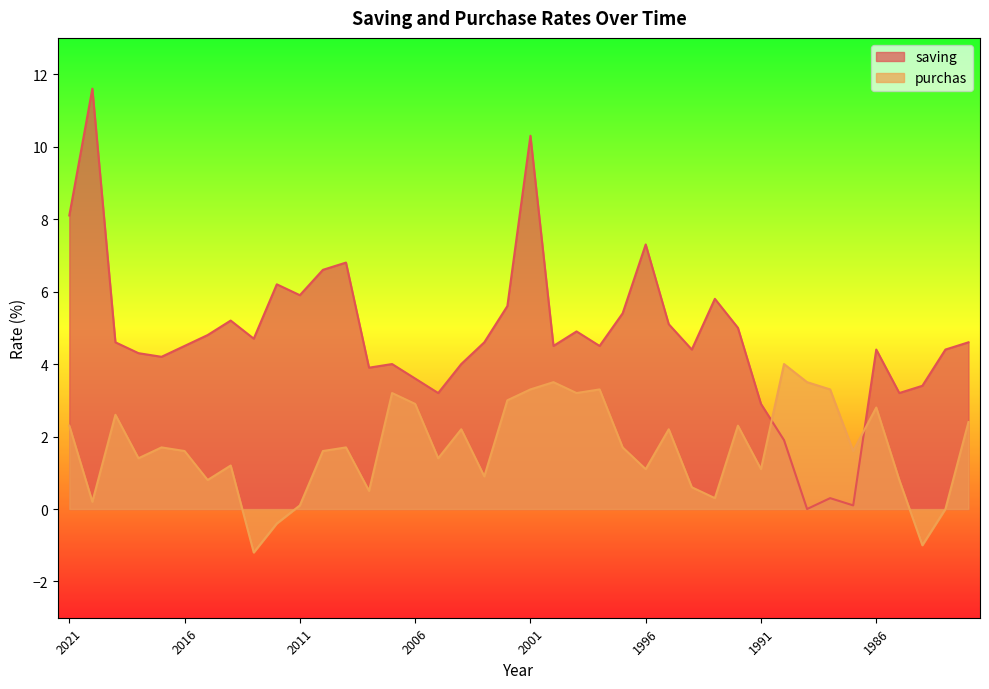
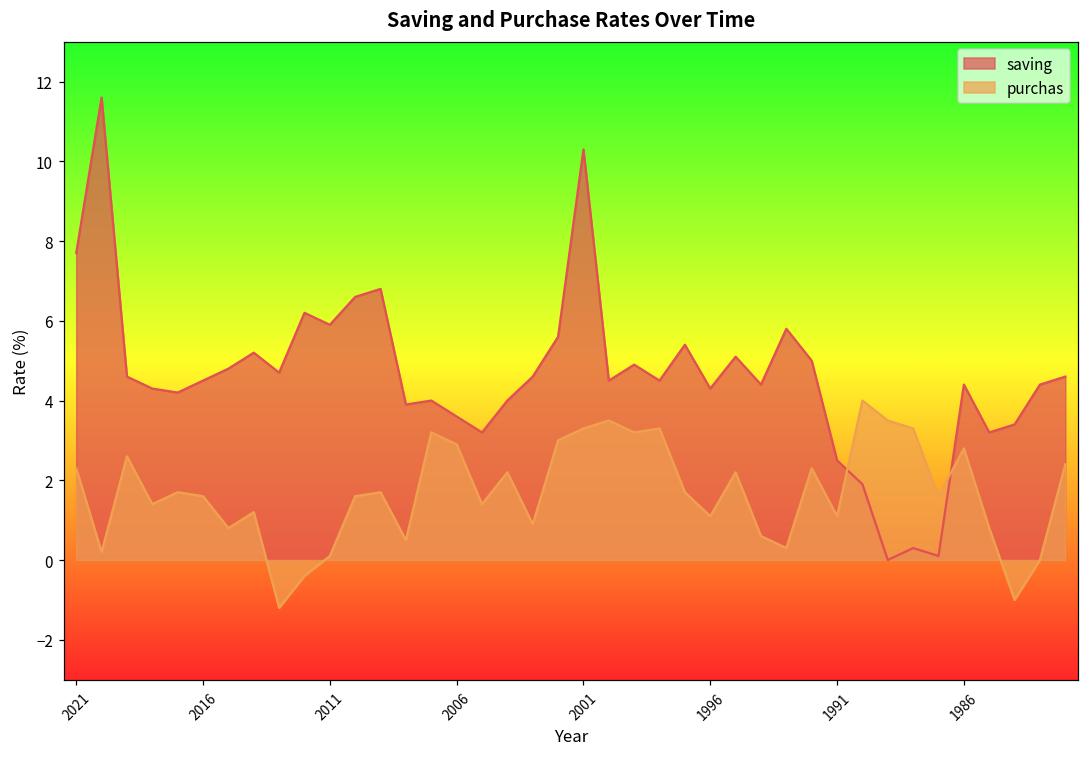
  {
    "saving": {
-     "2021": 8.1,
+     "2021": 7.7,
      "2016": 4.5,
      "2011": 5.9,
      "2006": 3.6,
      "2001": 10.3,
-     "1996": 7.3,
-     "1991": 2.9,
+     "1996": 4.3,
+     "1991": 2.5,
      "1986": 4.4
    }
  }
